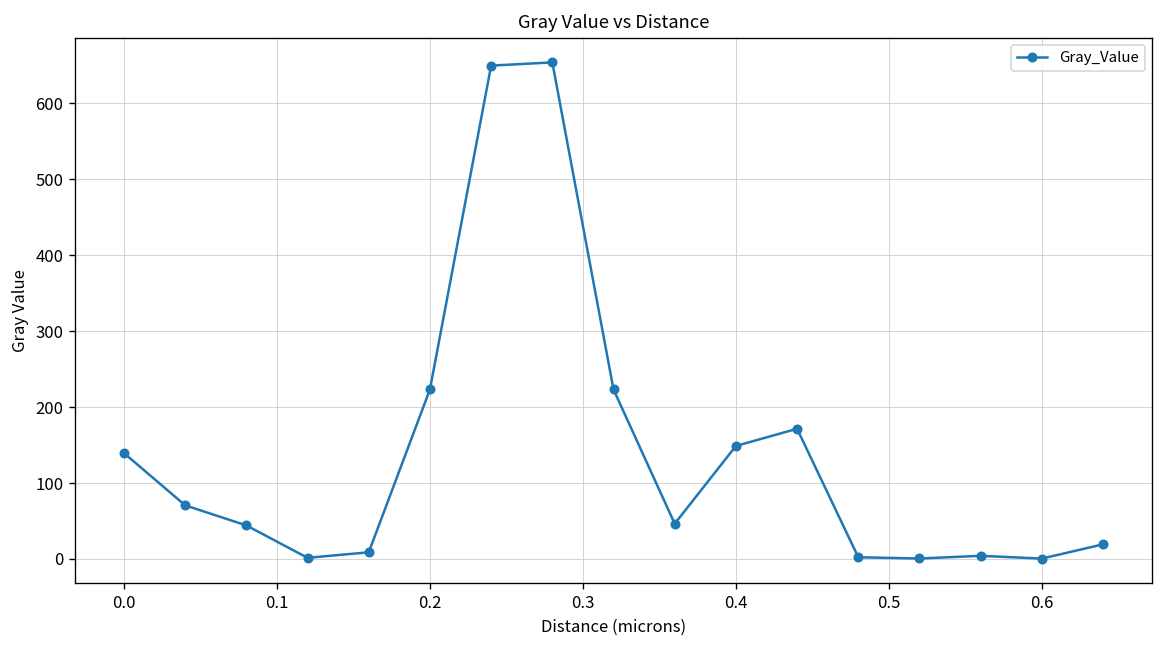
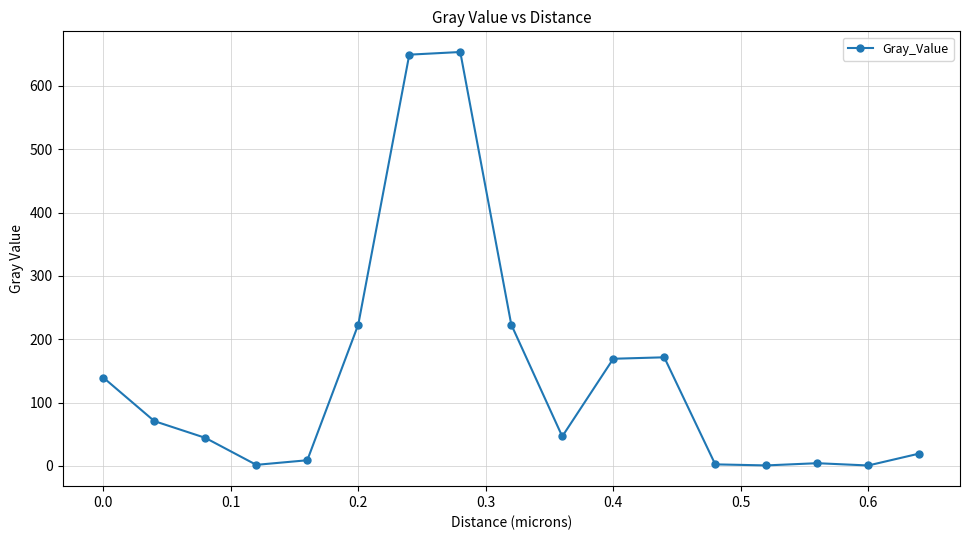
  {
    "0.0": 140,
    "0.2": 220,
-   "0.4": 150,
+   "0.4": 170,
    "0.6": 0
  }
